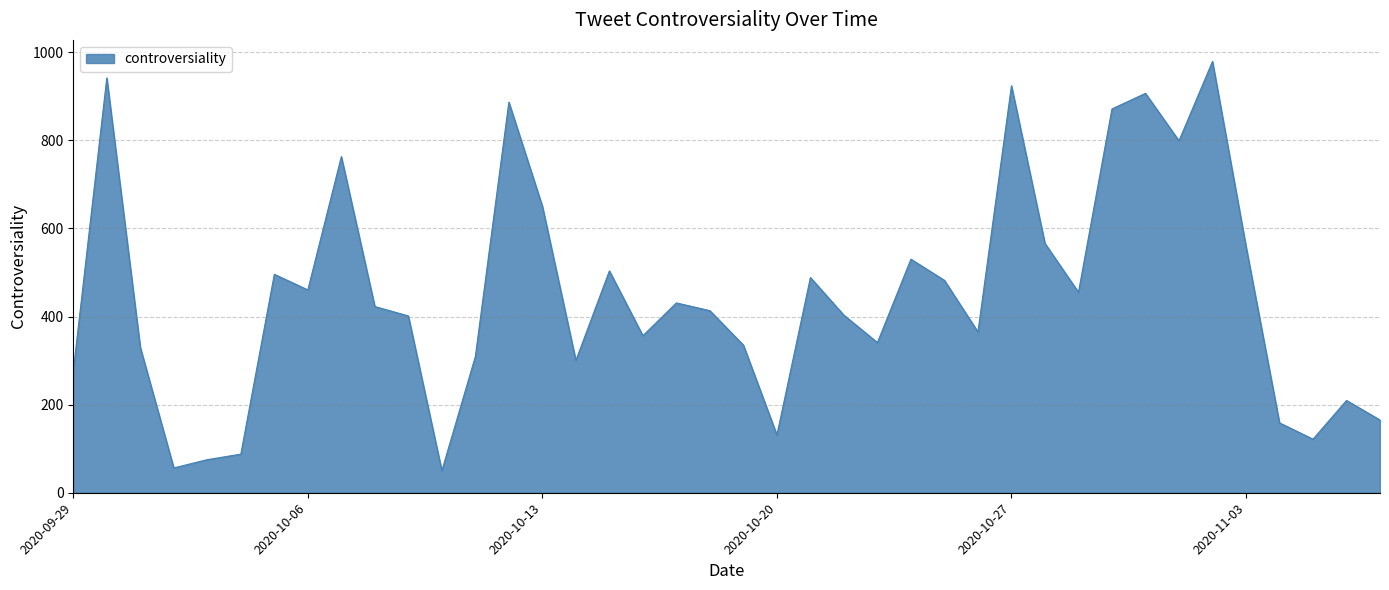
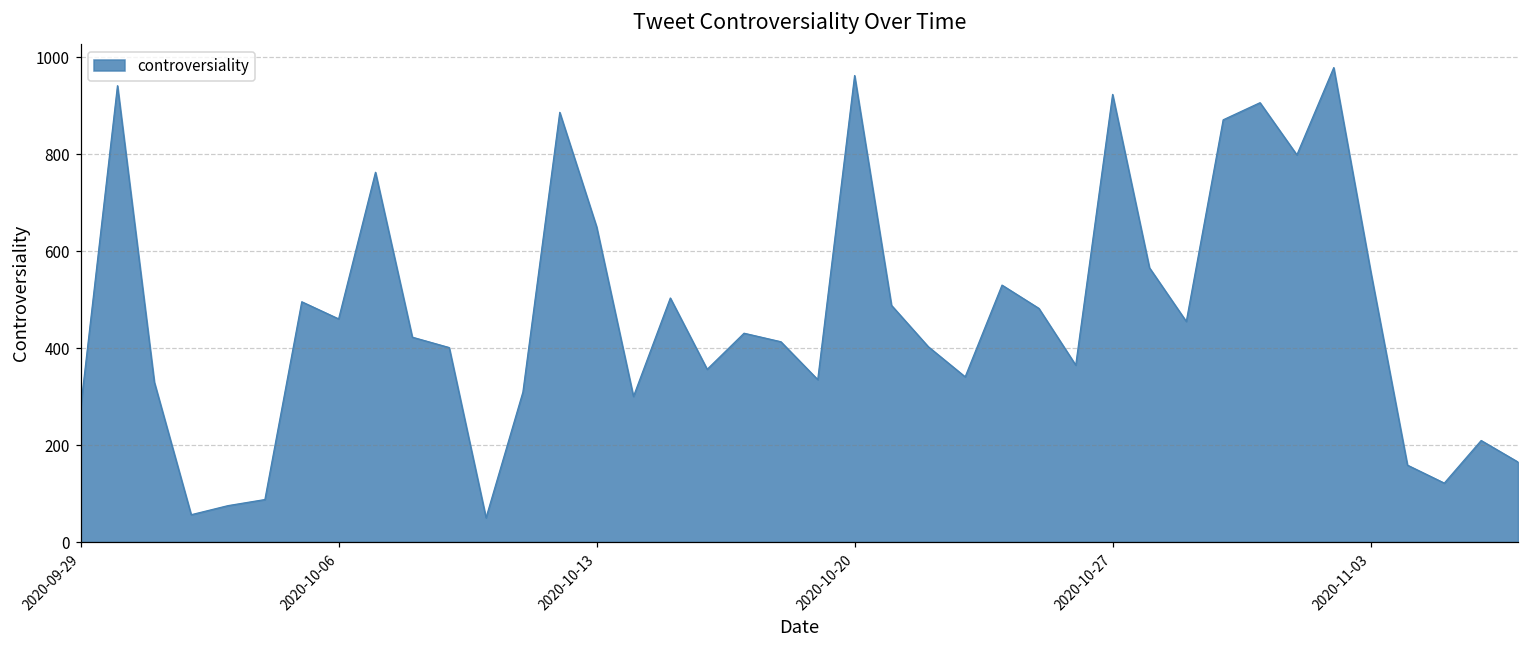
  {
    "2020-09-29": 280,
    "2020-10-06": 460,
    "2020-10-13": 650,
-   "2020-10-20": 130,
+   "2020-10-20": 960,
    "2020-10-27": 920,
    "2020-11-03": 560
  }
